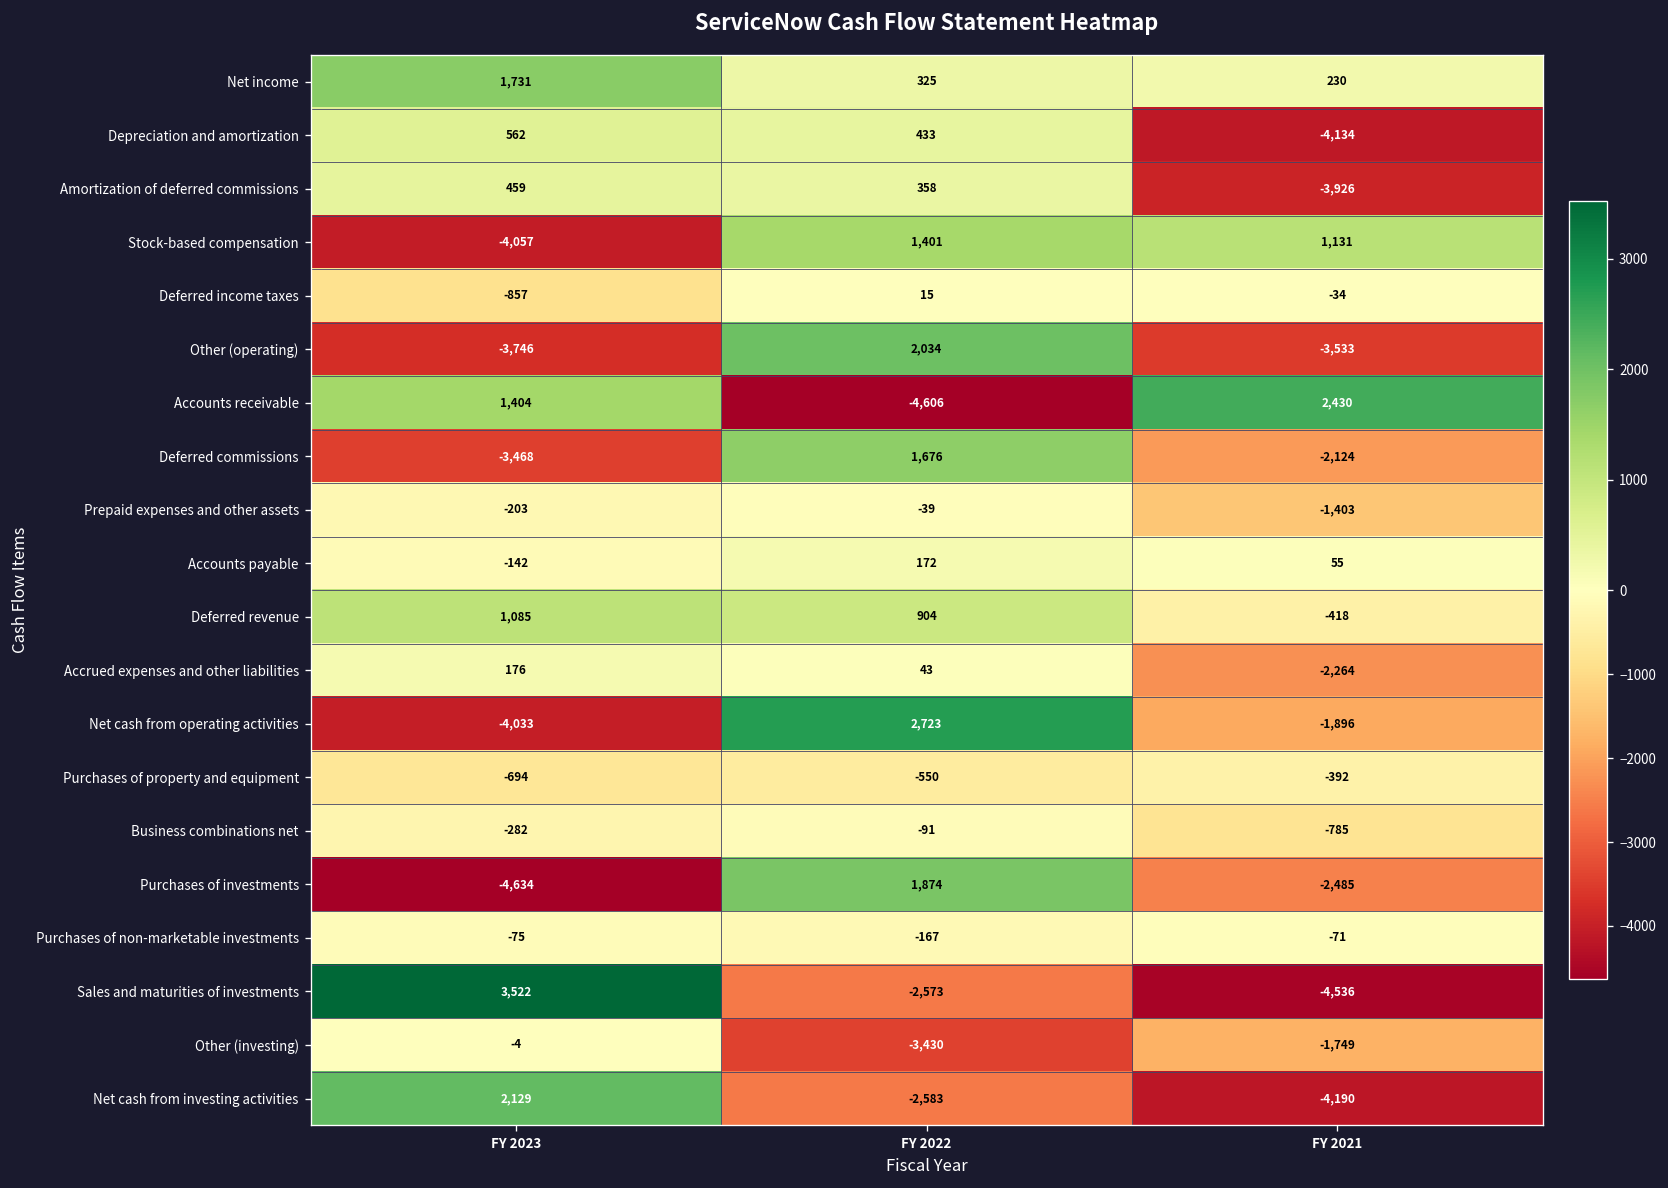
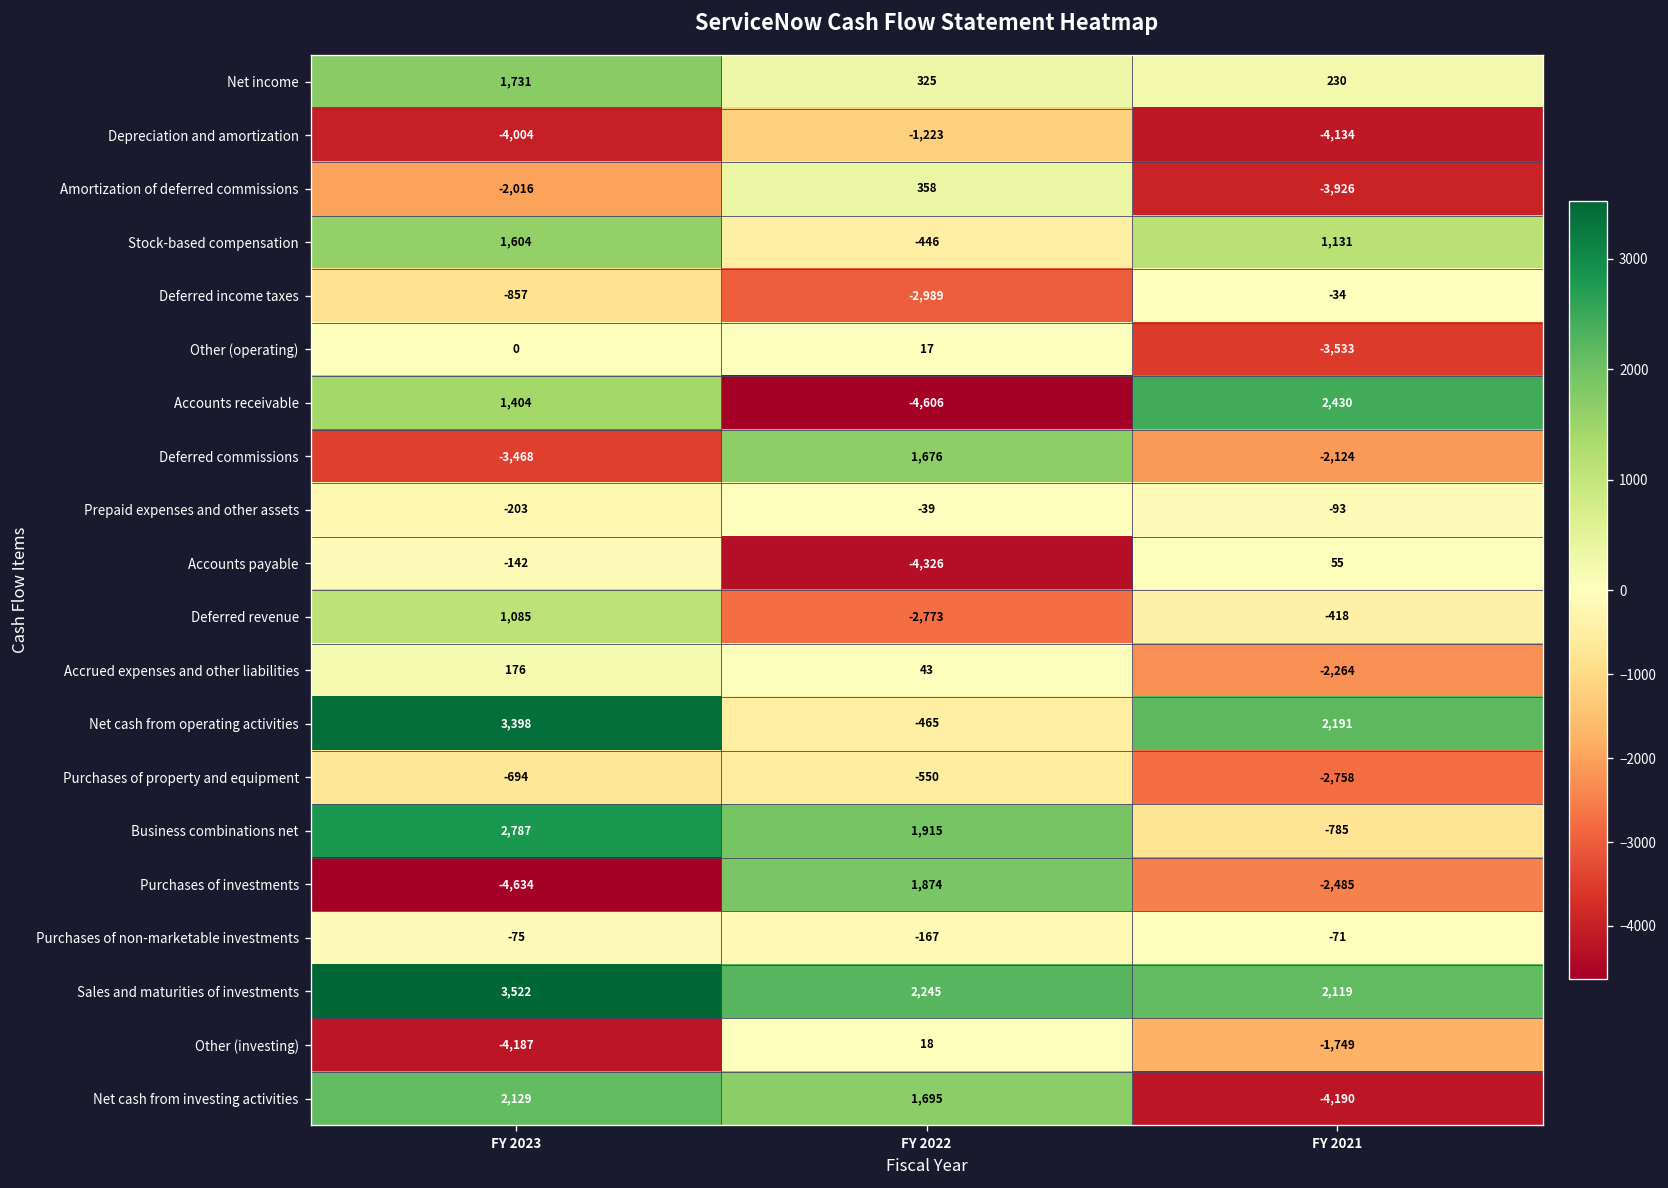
  {
    "Net income": {
      "FY 2023": "1,731",
      "FY 2022": "325",
      "FY 2021": "230"
    },
    "Depreciation and amortization": {
-     "FY 2023": "562",
-     "FY 2022": "433",
+     "FY 2023": "-4,004",
+     "FY 2022": "-1,223",
      "FY 2021": "-4,134"
    },
    "Amortization of deferred commissions": {
-     "FY 2023": "459",
+     "FY 2023": "-2,016",
      "FY 2022": "358",
      "FY 2021": "-3,926"
    },
    "Stock-based compensation": {
-     "FY 2023": "-4,057",
-     "FY 2022": "1,401",
+     "FY 2023": "1,604",
+     "FY 2022": "-446",
      "FY 2021": "1,131"
    },
    "Deferred income taxes": {
      "FY 2023": "-857",
-     "FY 2022": "15",
+     "FY 2022": "-2,989",
      "FY 2021": "-34"
    },
    "Other (operating)": {
-     "FY 2023": "-3,746",
-     "FY 2022": "2,034",
+     "FY 2023": "0",
+     "FY 2022": "17",
      "FY 2021": "-3,533"
    },
    "Accounts receivable": {
      "FY 2023": "1,404",
      "FY 2022": "-4,606",
      "FY 2021": "2,430"
    },
    "Deferred commissions": {
      "FY 2023": "-3,468",
      "FY 2022": "1,676",
      "FY 2021": "-2,124"
    },
    "Prepaid expenses and other assets": {
      "FY 2023": "-203",
      "FY 2022": "-39",
-     "FY 2021": "-1,403"
+     "FY 2021": "-93"
    },
    "Accounts payable": {
      "FY 2023": "-142",
-     "FY 2022": "172",
+     "FY 2022": "-4,326",
      "FY 2021": "55"
    },
    "Deferred revenue": {
      "FY 2023": "1,085",
-     "FY 2022": "904",
+     "FY 2022": "-2,773",
      "FY 2021": "-418"
    },
    "Accrued expenses and other liabilities": {
      "FY 2023": "176",
      "FY 2022": "43",
      "FY 2021": "-2,264"
    },
    "Net cash from operating activities": {
-     "FY 2023": "-4,033",
-     "FY 2022": "2,723",
-     "FY 2021": "-1,896"
+     "FY 2023": "3,398",
+     "FY 2022": "-465",
+     "FY 2021": "2,191"
    },
    "Purchases of property and equipment": {
      "FY 2023": "-694",
      "FY 2022": "-550",
-     "FY 2021": "-392"
+     "FY 2021": "-2,758"
    },
    "Business combinations net": {
-     "FY 2023": "-282",
-     "FY 2022": "-91",
+     "FY 2023": "2,787",
+     "FY 2022": "1,915",
      "FY 2021": "-785"
    },
    "Purchases of investments": {
      "FY 2023": "-4,634",
      "FY 2022": "1,874",
      "FY 2021": "-2,485"
    },
    "Purchases of non-marketable investments": {
      "FY 2023": "-75",
      "FY 2022": "-167",
      "FY 2021": "-71"
    },
    "Sales and maturities of investments": {
      "FY 2023": "3,522",
-     "FY 2022": "-2,573",
-     "FY 2021": "-4,536"
+     "FY 2022": "2,245",
+     "FY 2021": "2,119"
    },
    "Other (investing)": {
-     "FY 2023": "-4",
-     "FY 2022": "-3,430",
+     "FY 2023": "-4,187",
+     "FY 2022": "18",
      "FY 2021": "-1,749"
    },
    "Net cash from investing activities": {
      "FY 2023": "2,129",
-     "FY 2022": "-2,583",
+     "FY 2022": "1,695",
      "FY 2021": "-4,190"
    }
  }
